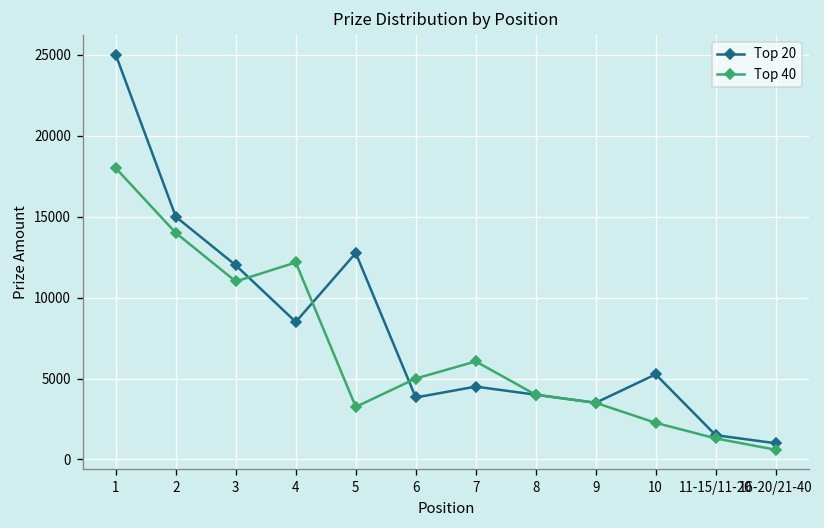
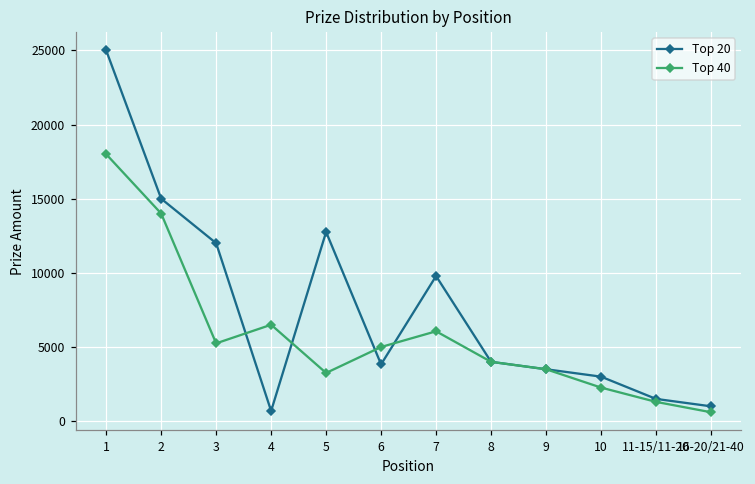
  {
    "Top 20": {
      "1": 25000,
      "2": 15000,
      "3": 12000,
-     "4": 8500,
+     "4": 700,
      "5": 12800,
      "6": 3800,
-     "7": 4500,
-     "10": 5300
+     "7": 9800,
+     "10": 3000
    },
    "Top 40": {
      "1": 18000,
      "2": 14000,
-     "3": 11000,
-     "4": 12200,
+     "3": 5200,
+     "4": 6500,
      "5": 3200,
      "6": 5000,
      "7": 6100,
      "10": 2300
    }
  }
